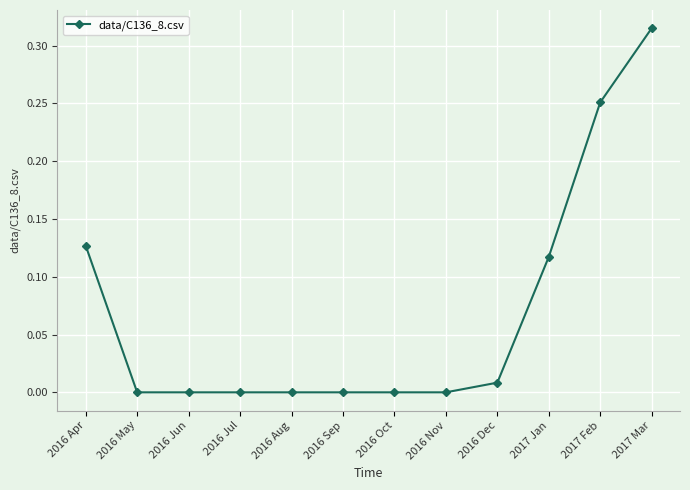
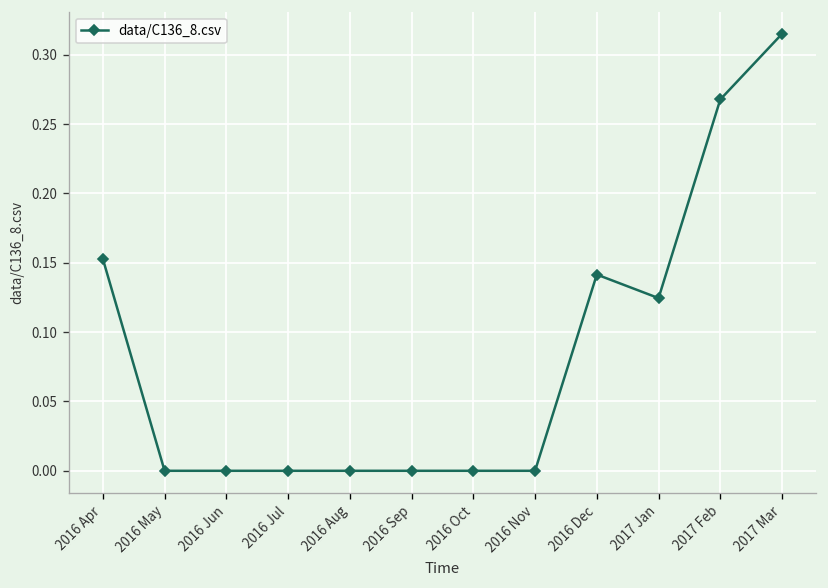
  {
-   "2016 Apr": 0.127,
+   "2016 Apr": 0.153,
    "2016 May": 0.000,
    "2016 Jun": 0.000,
    "2016 Jul": 0.000,
    "2016 Aug": 0.000,
    "2016 Sep": 0.000,
    "2016 Oct": 0.000,
    "2016 Nov": 0.000,
-   "2016 Dec": 0.008,
-   "2017 Jan": 0.117,
-   "2017 Feb": 0.251,
+   "2016 Dec": 0.142,
+   "2017 Jan": 0.125,
+   "2017 Feb": 0.268,
    "2017 Mar": 0.315
  }
